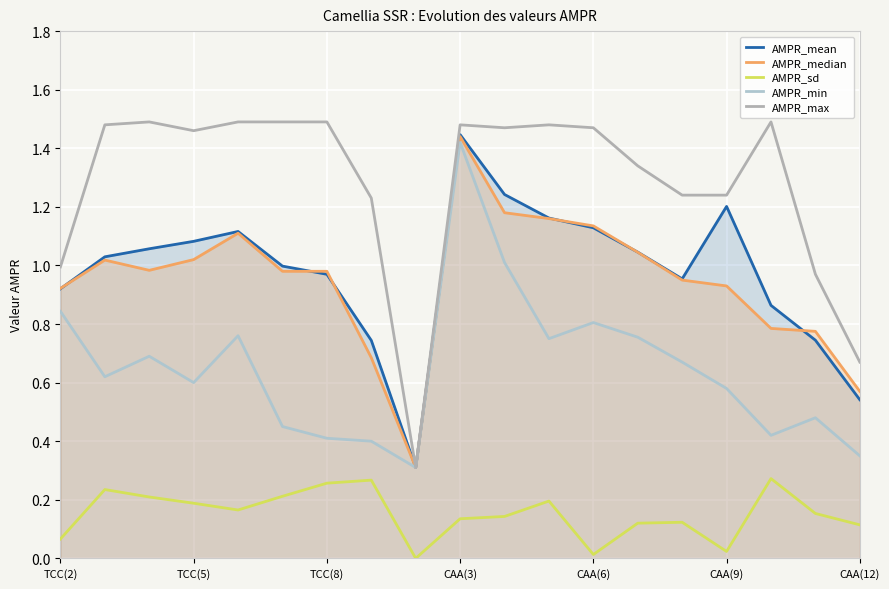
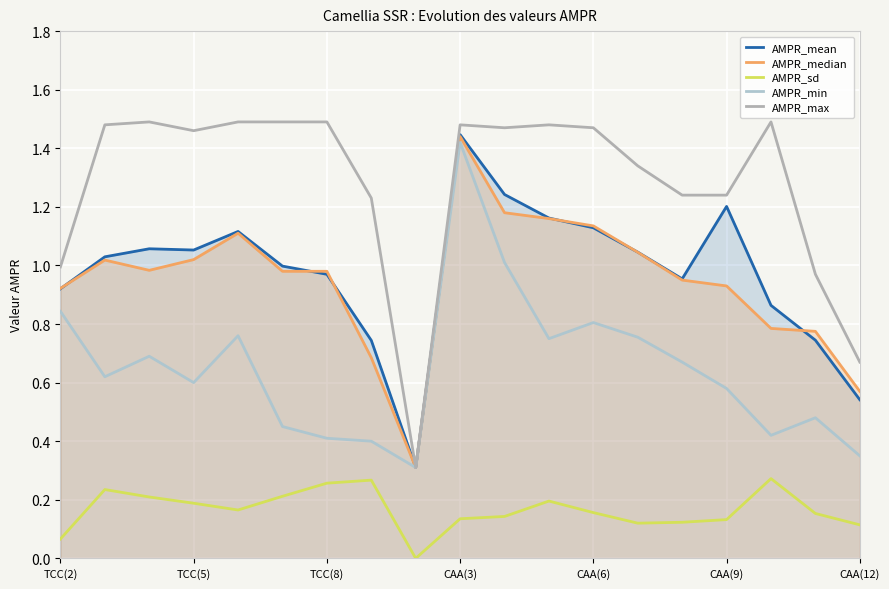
  {
    "AMPR_mean": {
-     "TCC(5)": 1.08,
+     "TCC(5)": 1.05,
      "TCC(8)": 0.97,
      "CAA(9)": 1.20,
      "CAA(12)": 0.54
    },
    "AMPR_median": {
      "TCC(5)": 1.02,
      "TCC(8)": 0.98,
      "CAA(9)": 0.93,
      "CAA(12)": 0.57
    },
    "AMPR_sd": {
      "TCC(2)": 0.07,
      "TCC(5)": 0.19,
      "TCC(8)": 0.26,
      "CAA(3)": 0.14,
-     "CAA(6)": 0.01,
-     "CAA(9)": 0.02,
+     "CAA(6)": 0.16,
+     "CAA(9)": 0.13,
      "CAA(12)": 0.11
    }
  }
